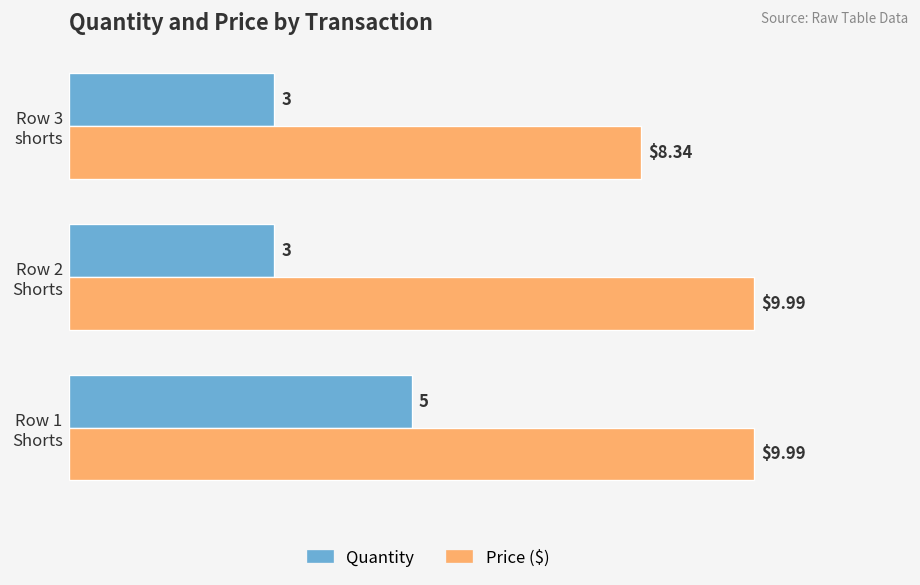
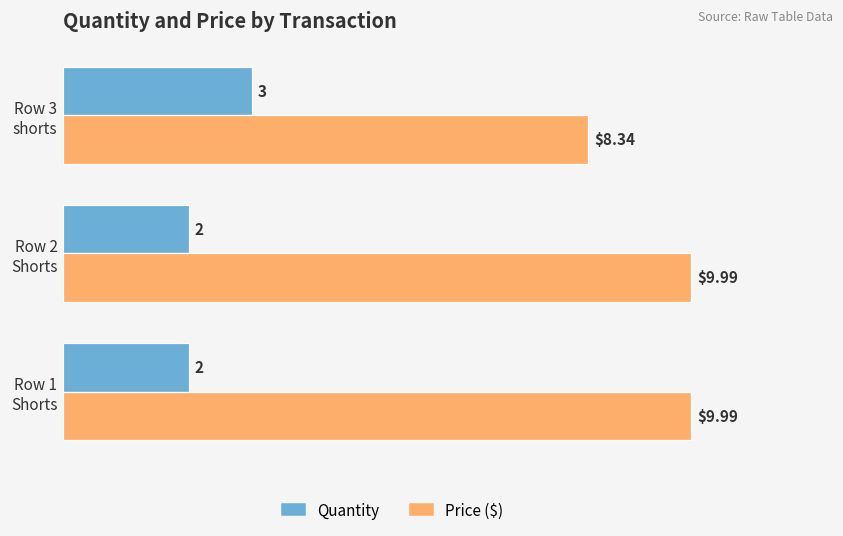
  {
    "Quantity": {
      "Row 3 shorts": "3",
-     "Row 2 Shorts": "3",
-     "Row 1 Shorts": "5"
+     "Row 2 Shorts": "2",
+     "Row 1 Shorts": "2"
    },
    "Price ($)": {
      "Row 3 shorts": "$8.34",
      "Row 2 Shorts": "$9.99",
      "Row 1 Shorts": "$9.99"
    }
  }
